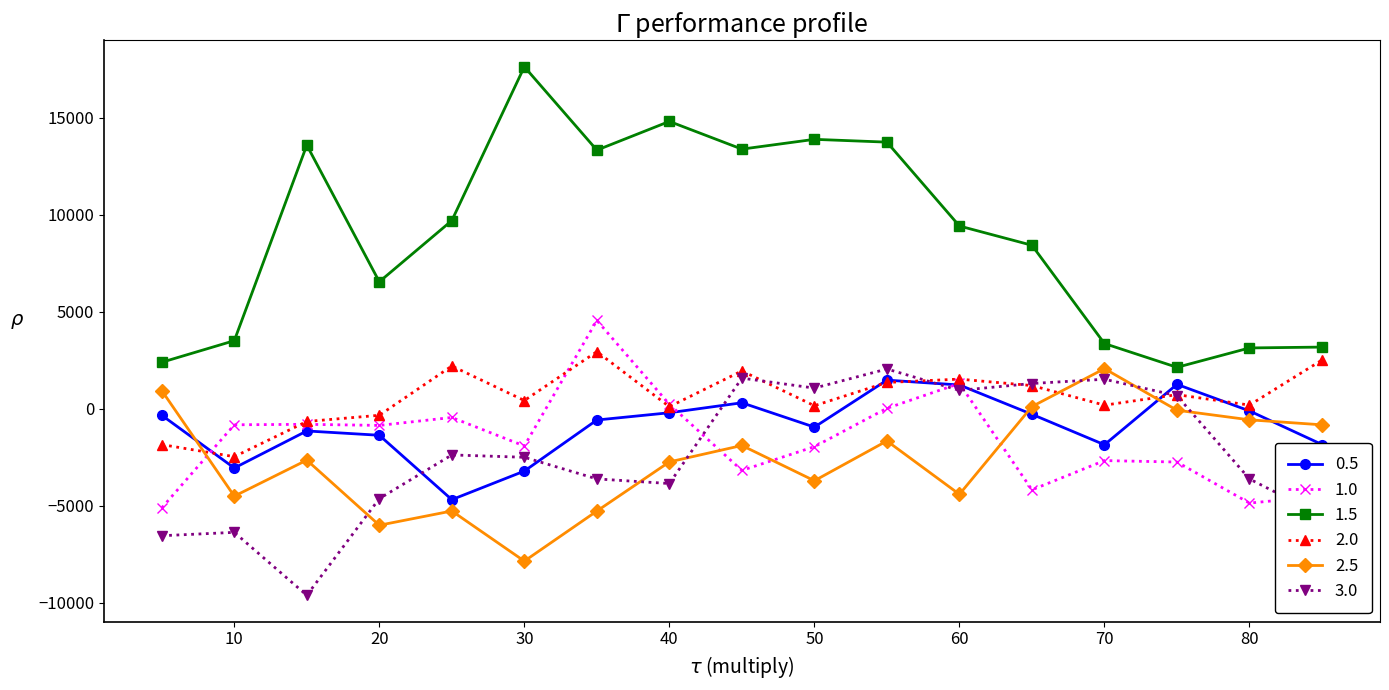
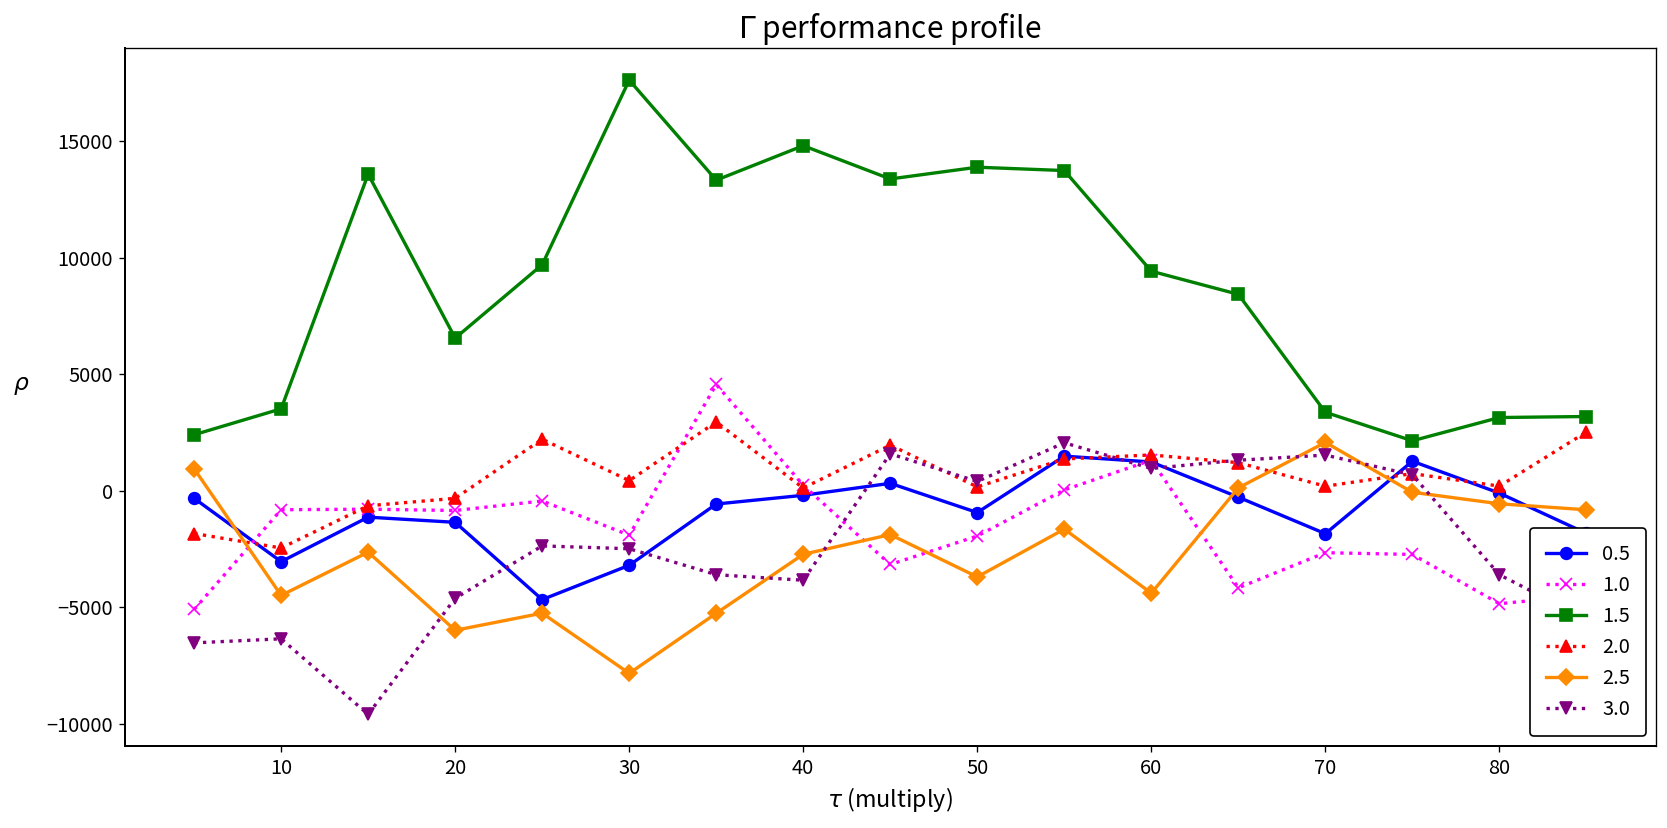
  {
    "0.5": {
      "10": -3100,
      "20": -1400,
      "30": -3200,
      "40": -200,
      "50": -900,
      "70": -1900,
      "80": -100
    },
    "1.0": {
      "10": -800,
      "20": -900,
      "30": -1900,
      "50": -2000,
      "70": -2700,
      "80": -4900
    },
    "1.5": {
      "10": 3500,
      "20": 6500,
      "30": 17600,
      "40": 14800,
      "50": 13900,
      "60": 9400,
      "70": 3400,
      "80": 3100
    },
    "2.0": {
      "10": -2500,
      "20": -300,
      "30": 400,
      "50": 200,
      "60": 1500,
      "70": 200,
      "80": 200
    },
    "2.5": {
      "10": -4500,
      "20": -6000,
      "30": -7800,
      "40": -2700,
      "50": -3700,
      "60": -4400,
      "70": 2100,
      "80": -600
    },
    "3.0": {
      "10": -6400,
      "20": -4600,
      "30": -2500,
      "40": -3900,
-     "50": 1100,
+     "50": 400,
      "60": 900,
      "70": 1500,
      "80": -3600
    }
  }
